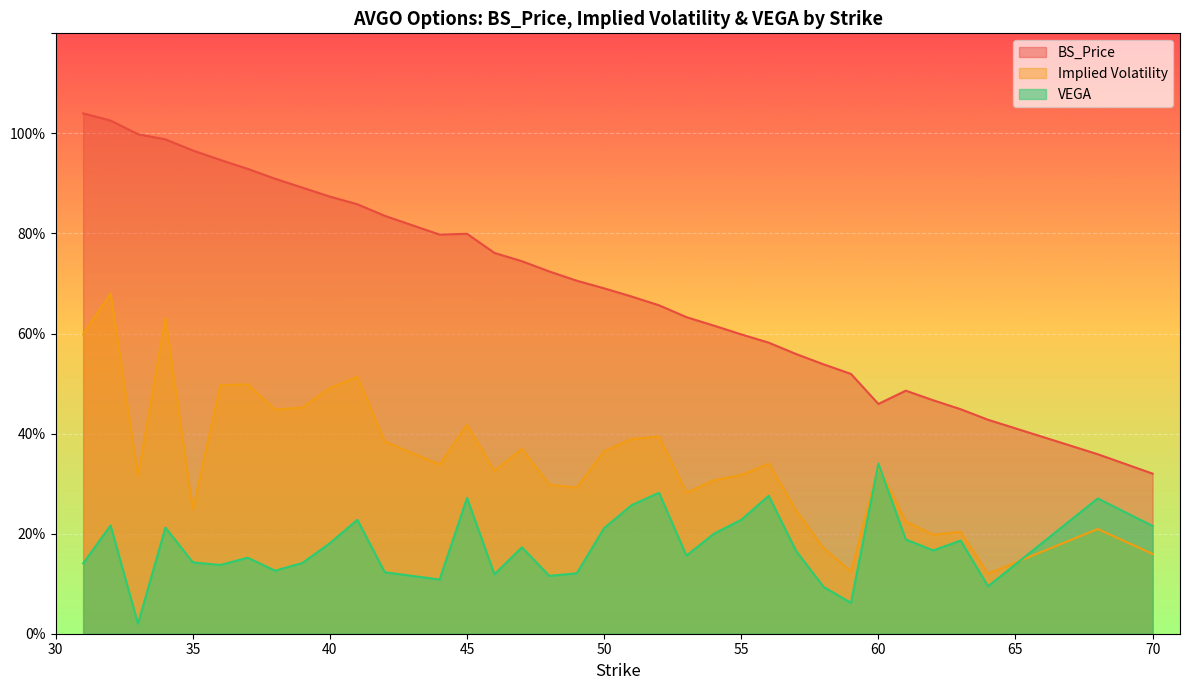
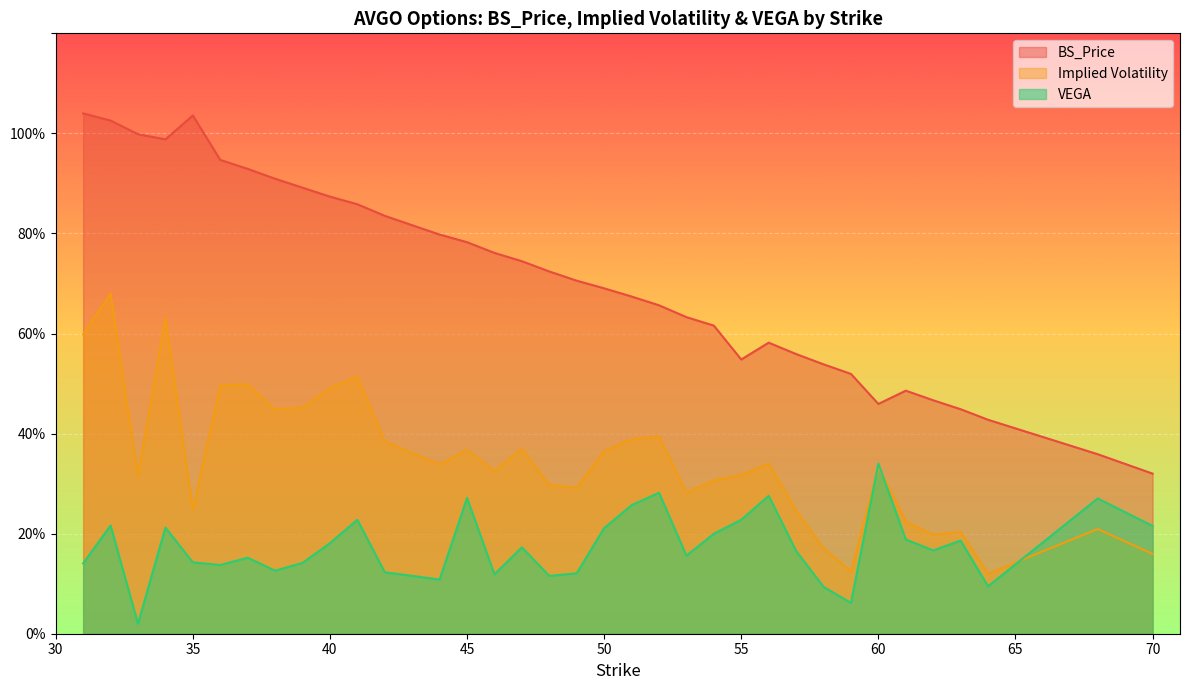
  {
    "BS_Price": {
-     "35": "97%",
+     "35": "104%",
      "40": "87%",
-     "45": "80%",
+     "45": "78%",
      "50": "69%",
-     "55": "60%",
+     "55": "55%",
      "60": "46%",
      "70": "32%"
    },
    "Implied Volatility": {
      "35": "25%",
      "40": "49%",
-     "45": "42%",
+     "45": "37%",
      "50": "36%",
      "55": "32%",
      "60": "33%",
      "70": "16%"
    },
    "VEGA": {
      "35": "14%",
      "40": "18%",
      "45": "27%",
      "50": "21%",
      "55": "23%",
      "60": "34%",
      "70": "22%"
    }
  }
